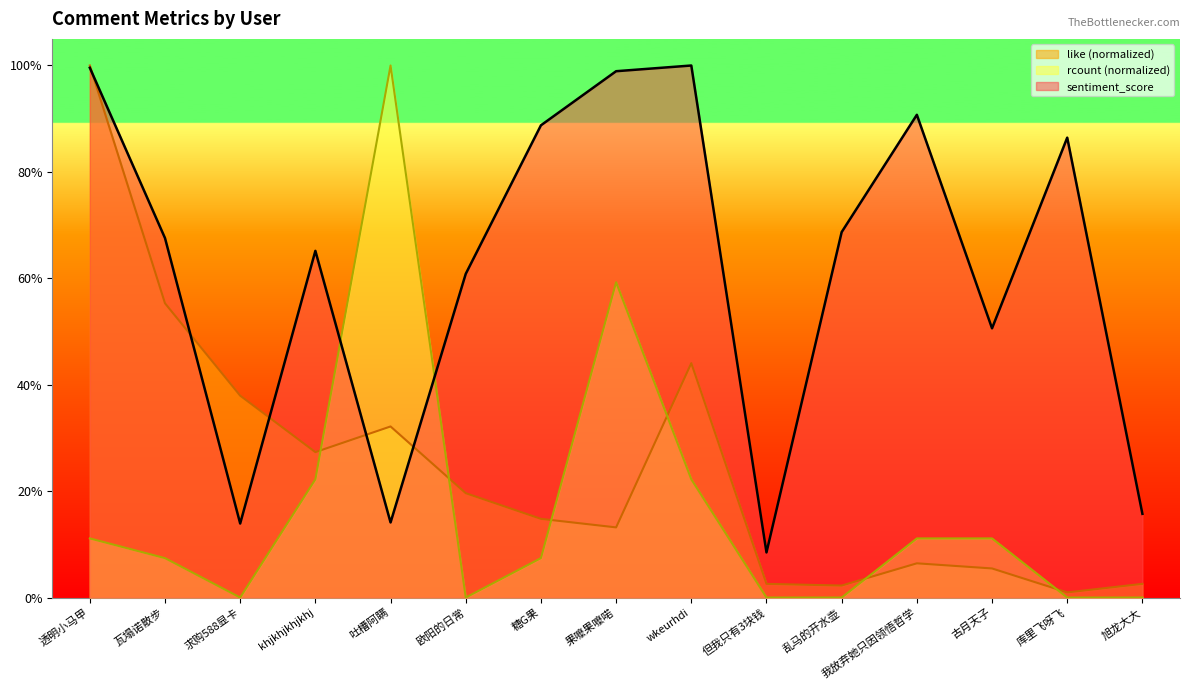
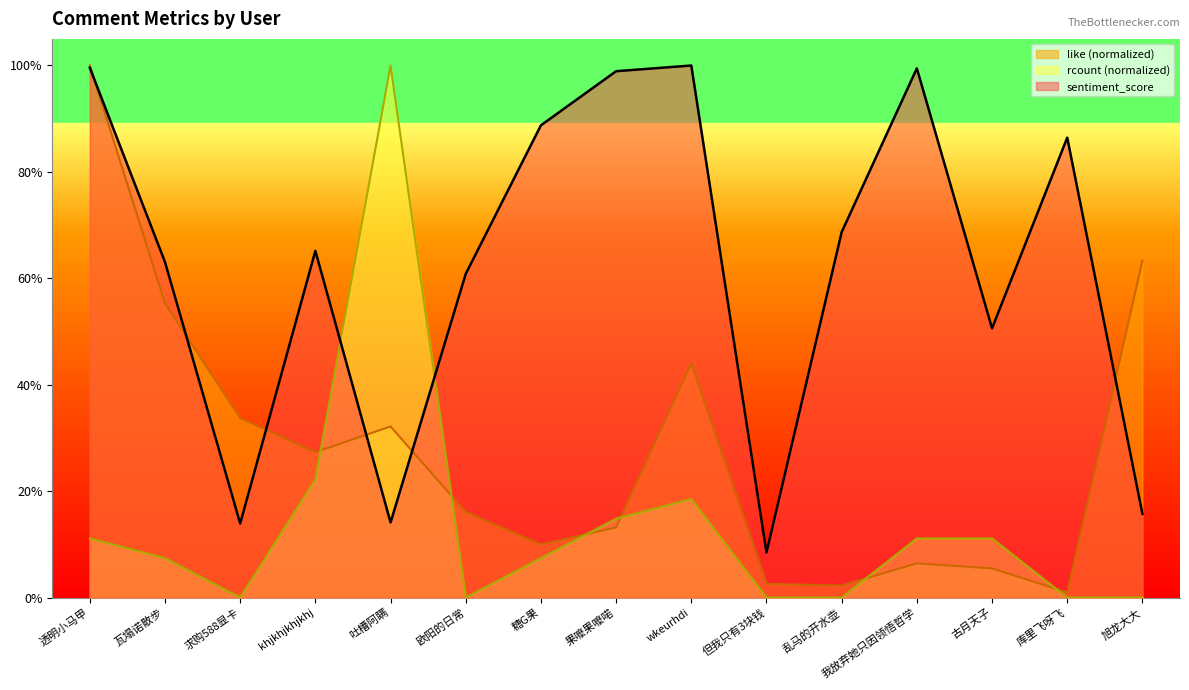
  {
    "like (normalized)": {
      "瓦塌诺散步": "55%",
-     "求购588显卡": "38%",
+     "求购588显卡": "34%",
      "khjkhjkhjkhj": "27%",
      "吐槽阿瞒": "32%",
-     "欧阳的日常": "20%",
-     "糖G果": "15%",
+     "欧阳的日常": "16%",
+     "糖G果": "10%",
      "果嚒果嚒喏": "13%",
      "wkeurhdi": "44%",
      "但我只有3块钱": "3%",
      "乱马的开水壶": "2%",
      "我放弃她只因领悟哲学": "6%",
      "古月天子": "5%",
      "库里飞呀飞": "1%",
-     "旭龙大大": "3%"
+     "旭龙大大": "63%"
    },
    "rcount (normalized)": {
      "透明小马甲": "11%",
      "瓦塌诺散步": "7%",
      "求购588显卡": "0%",
      "khjkhjkhjkhj": "22%",
      "吐槽阿瞒": "100%",
      "欧阳的日常": "0%",
      "糖G果": "7%",
-     "果嚒果嚒喏": "59%",
-     "wkeurhdi": "22%",
+     "果嚒果嚒喏": "15%",
+     "wkeurhdi": "19%",
      "但我只有3块钱": "0%",
      "乱马的开水壶": "0%",
      "我放弃她只因领悟哲学": "11%",
      "古月天子": "11%",
      "库里飞呀飞": "0%",
      "旭龙大大": "0%"
    },
    "sentiment_score": {
-     "瓦塌诺散步": "68%",
+     "瓦塌诺散步": "63%",
      "求购588显卡": "14%",
      "khjkhjkhjkhj": "65%",
      "吐槽阿瞒": "14%",
      "欧阳的日常": "61%",
      "糖G果": "89%",
      "果嚒果嚒喏": "99%",
      "wkeurhdi": "100%",
      "但我只有3块钱": "8%",
      "乱马的开水壶": "69%",
-     "我放弃她只因领悟哲学": "91%",
+     "我放弃她只因领悟哲学": "99%",
      "古月天子": "51%",
      "库里飞呀飞": "86%",
      "旭龙大大": "16%"
    }
  }
